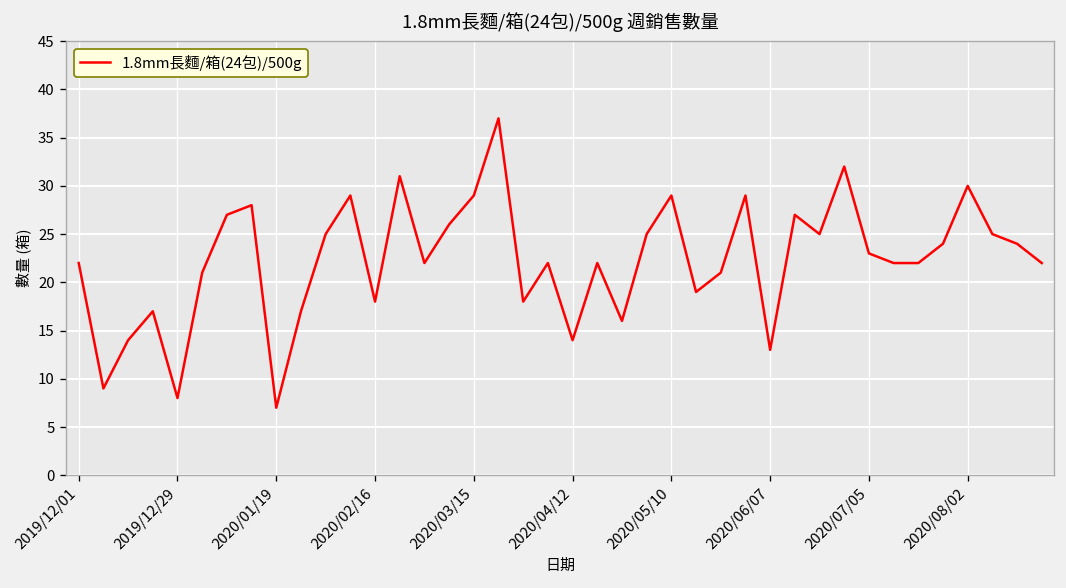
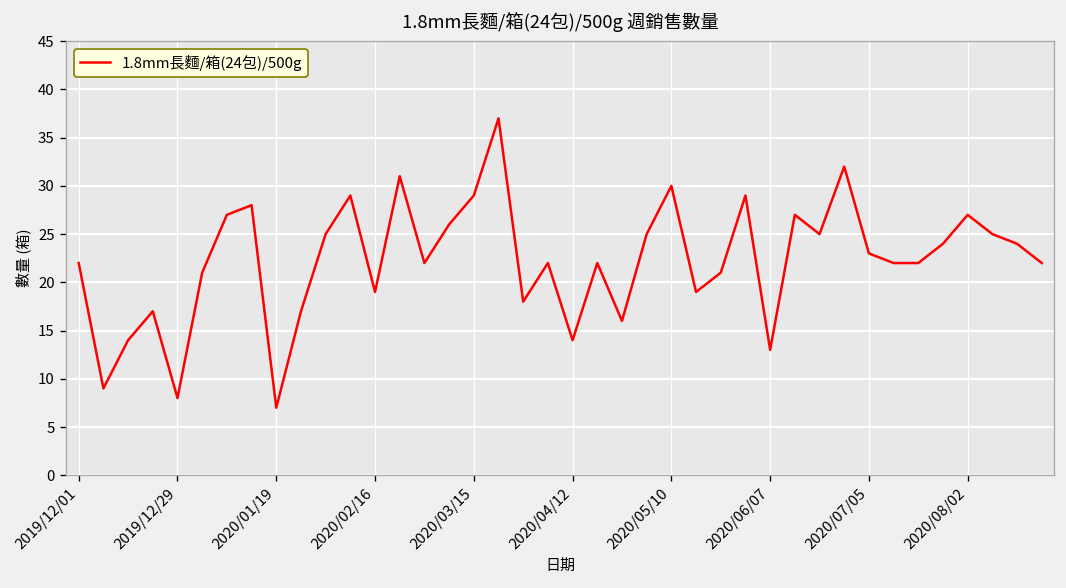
  {
    "2019/12/01": 22,
    "2019/12/29": 8,
    "2020/01/19": 7,
-   "2020/02/16": 18,
+   "2020/02/16": 19,
    "2020/03/15": 29,
    "2020/04/12": 14,
-   "2020/05/10": 29,
+   "2020/05/10": 30,
    "2020/06/07": 13,
    "2020/07/05": 23,
-   "2020/08/02": 30
+   "2020/08/02": 27
  }
